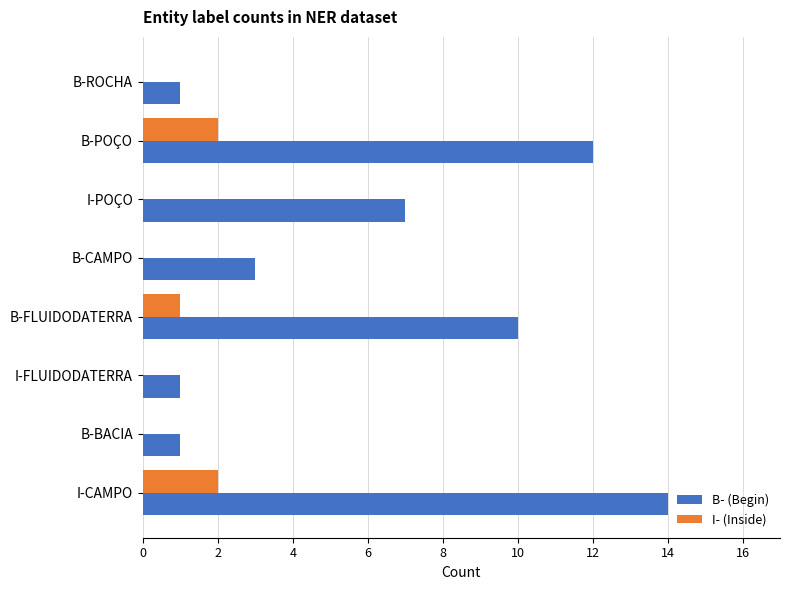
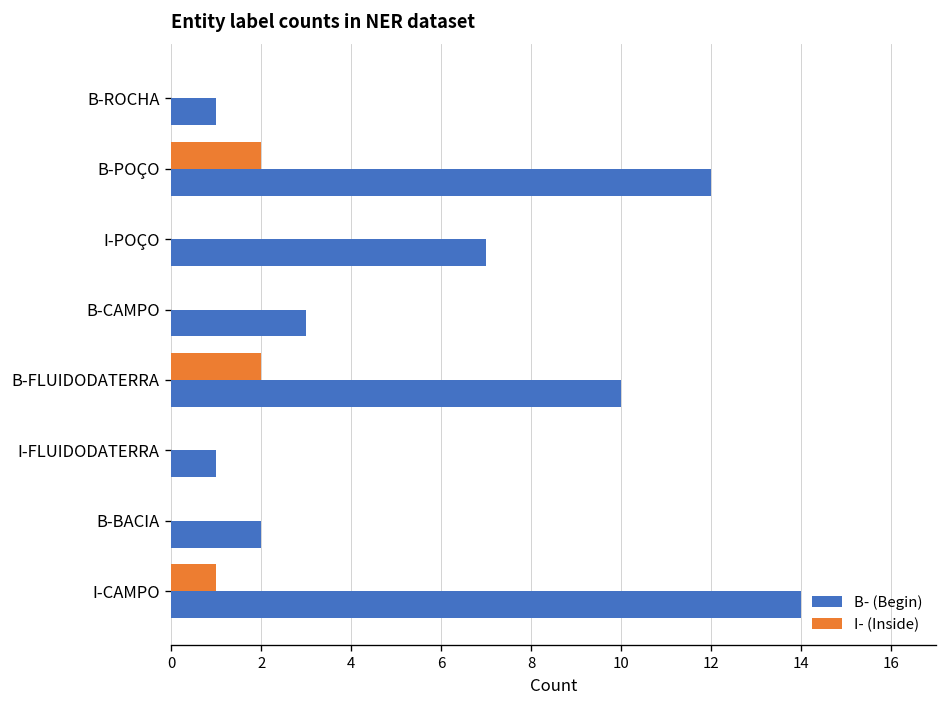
  {
    "B- (Begin)": {
      "B-ROCHA": 1,
      "B-POÇO": 12,
      "I-POÇO": 7,
      "B-CAMPO": 3,
      "B-FLUIDODATERRA": 10,
      "I-FLUIDODATERRA": 1,
-     "B-BACIA": 1,
+     "B-BACIA": 2,
      "I-CAMPO": 14
    },
    "I- (Inside)": {
      "B-ROCHA": 0,
      "B-POÇO": 2,
      "I-POÇO": 0,
      "B-CAMPO": 0,
-     "B-FLUIDODATERRA": 1,
+     "B-FLUIDODATERRA": 2,
      "I-FLUIDODATERRA": 0,
      "B-BACIA": 0,
-     "I-CAMPO": 2
+     "I-CAMPO": 1
    }
  }
